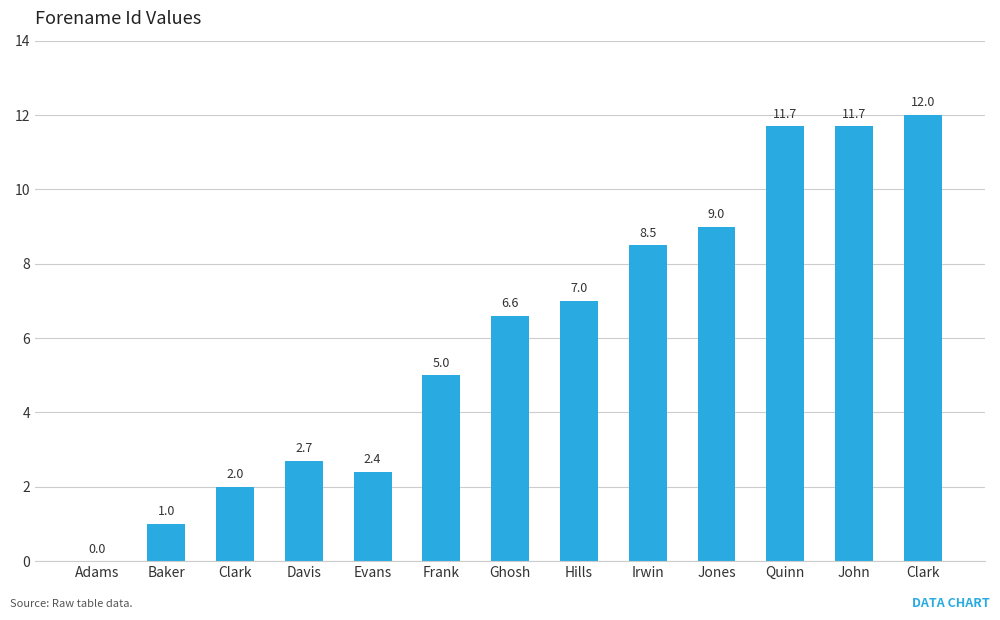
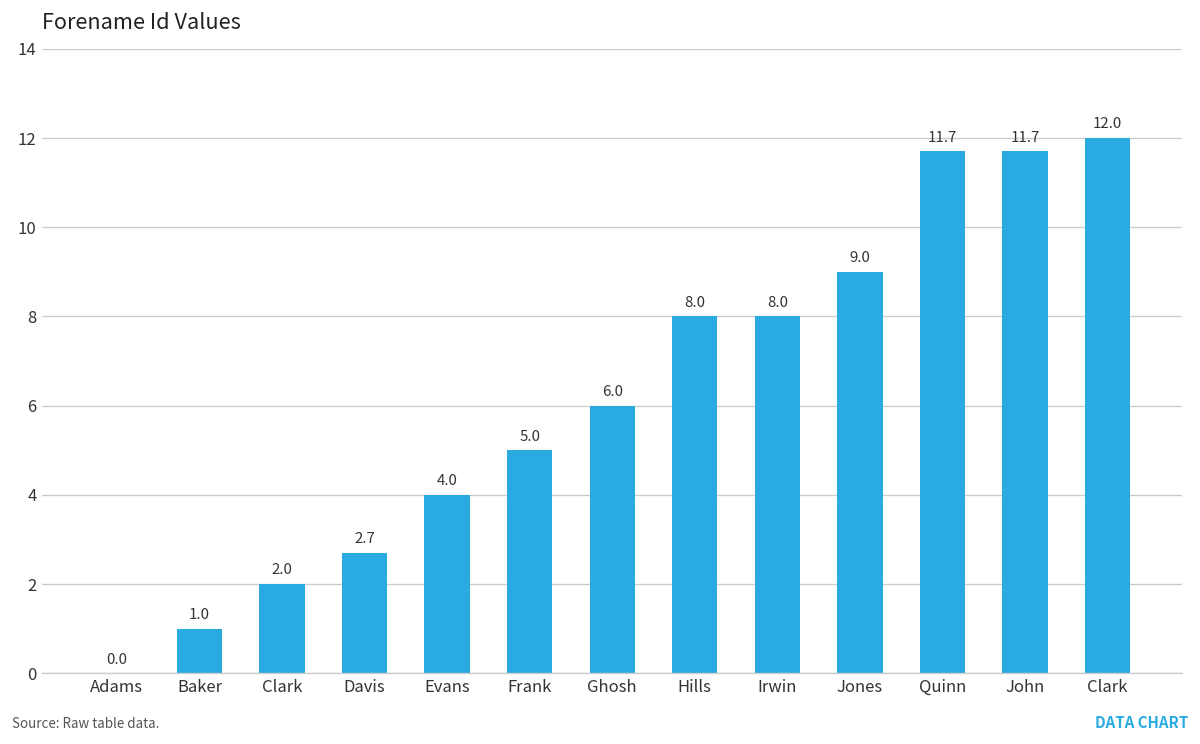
  {
    "Adams": 0.0,
    "Baker": 1.0,
    "Davis": 2.7,
-   "Evans": 2.4,
+   "Evans": 4.0,
    "Frank": 5.0,
-   "Ghosh": 6.6,
-   "Hills": 7.0,
-   "Irwin": 8.5,
+   "Ghosh": 6.0,
+   "Hills": 8.0,
+   "Irwin": 8.0,
    "Jones": 9.0,
    "Quinn": 11.7,
    "John": 11.7
  }
